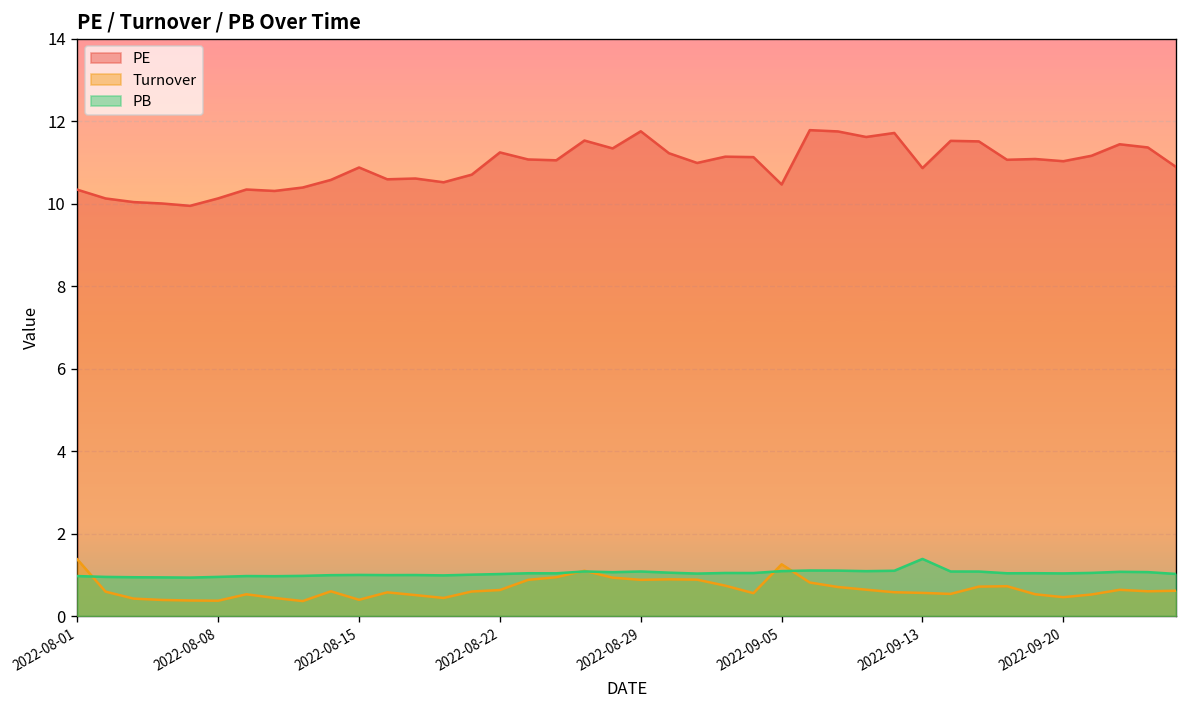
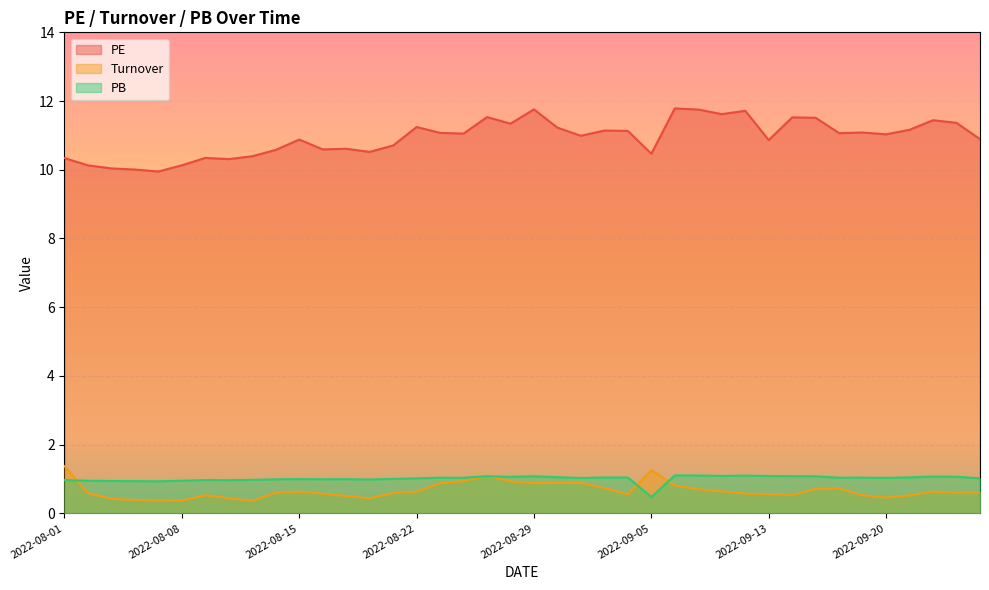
  {
    "PE": {
      "2022-08-01": 10.3,
      "2022-08-08": 10.1,
      "2022-08-15": 10.9,
      "2022-08-22": 11.2,
      "2022-08-29": 11.8,
      "2022-09-05": 10.5,
      "2022-09-13": 10.9,
      "2022-09-20": 11.0
    },
    "Turnover": {
      "2022-08-01": 1.4,
      "2022-08-08": 0.4,
-     "2022-08-15": 0.4,
+     "2022-08-15": 0.6,
      "2022-08-22": 0.6,
      "2022-08-29": 0.9,
      "2022-09-05": 1.3,
      "2022-09-13": 0.6,
      "2022-09-20": 0.5
    },
    "PB": {
      "2022-08-01": 1.0,
      "2022-08-08": 0.9,
      "2022-08-15": 1.0,
      "2022-08-22": 1.0,
      "2022-08-29": 1.1,
-     "2022-09-05": 1.1,
-     "2022-09-13": 1.4,
+     "2022-09-05": 0.5,
+     "2022-09-13": 1.1,
      "2022-09-20": 1.0
    }
  }
